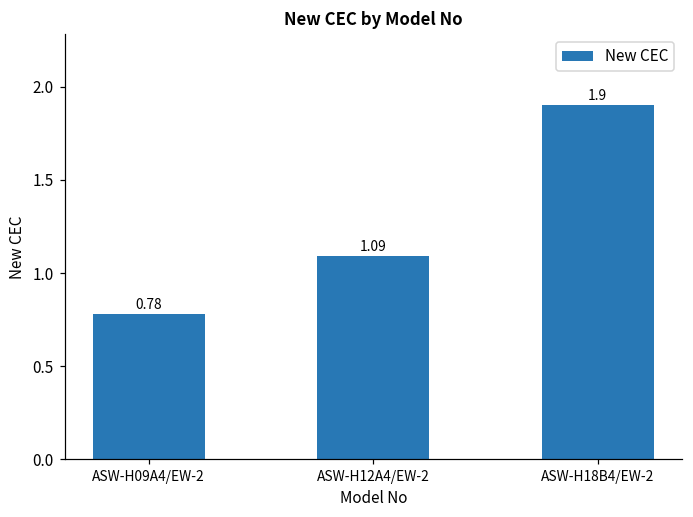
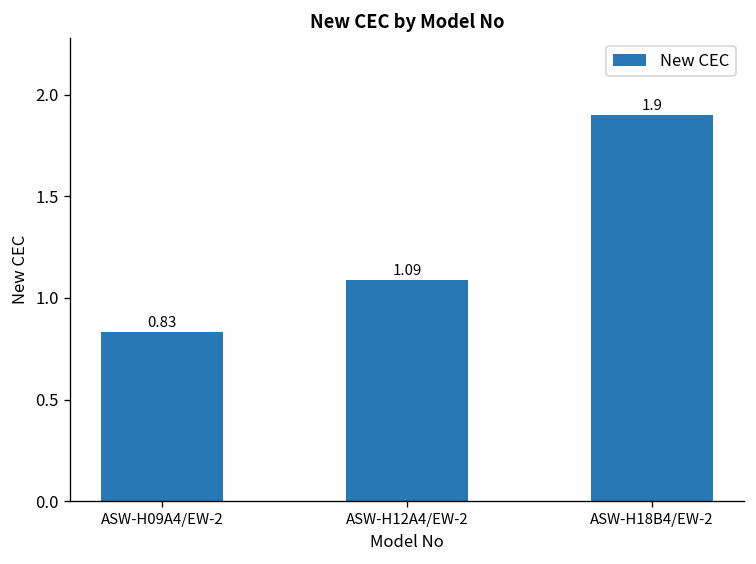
  {
-   "ASW-H09A4/EW-2": 0.78,
+   "ASW-H09A4/EW-2": 0.83,
    "ASW-H12A4/EW-2": 1.09,
    "ASW-H18B4/EW-2": 1.9
  }
